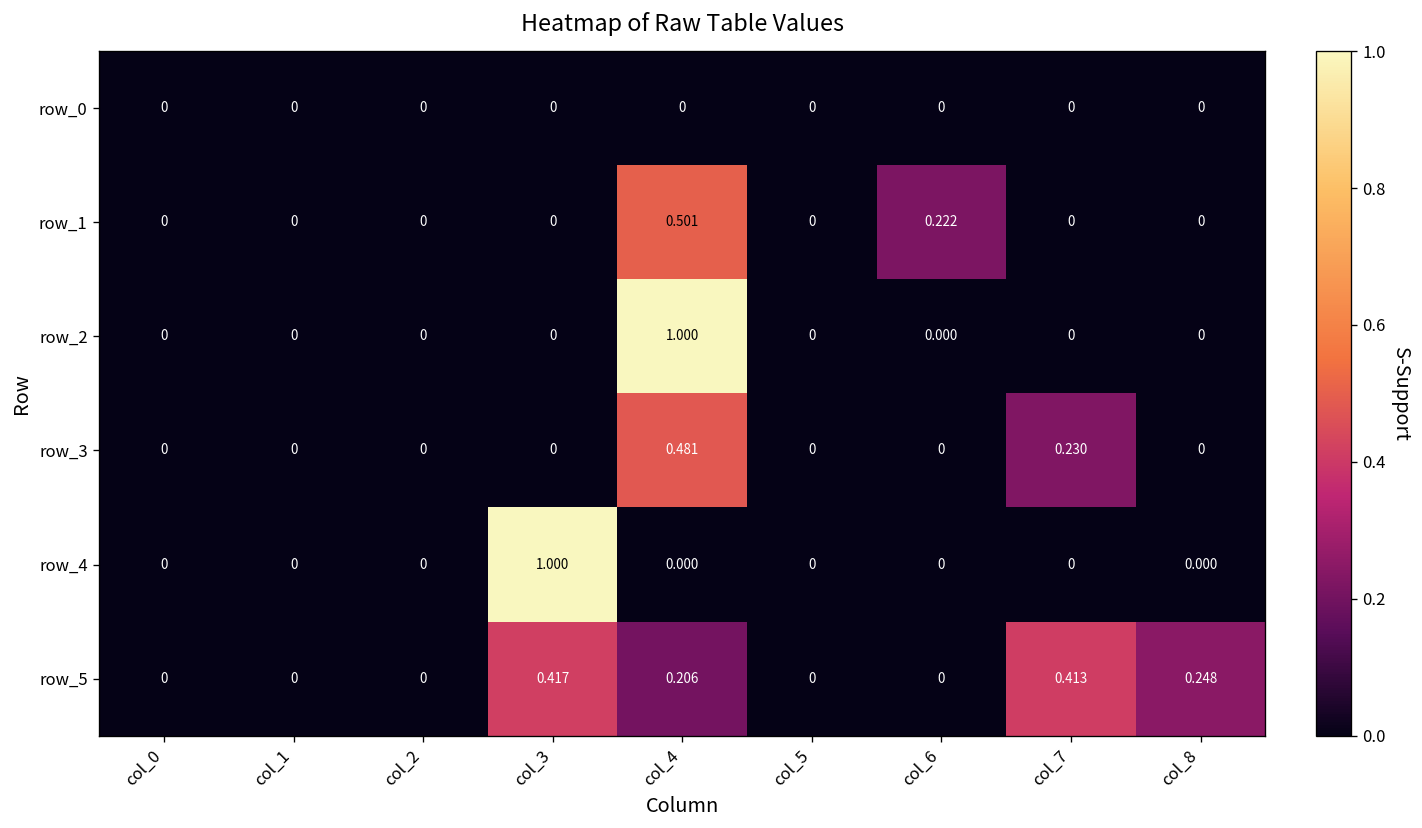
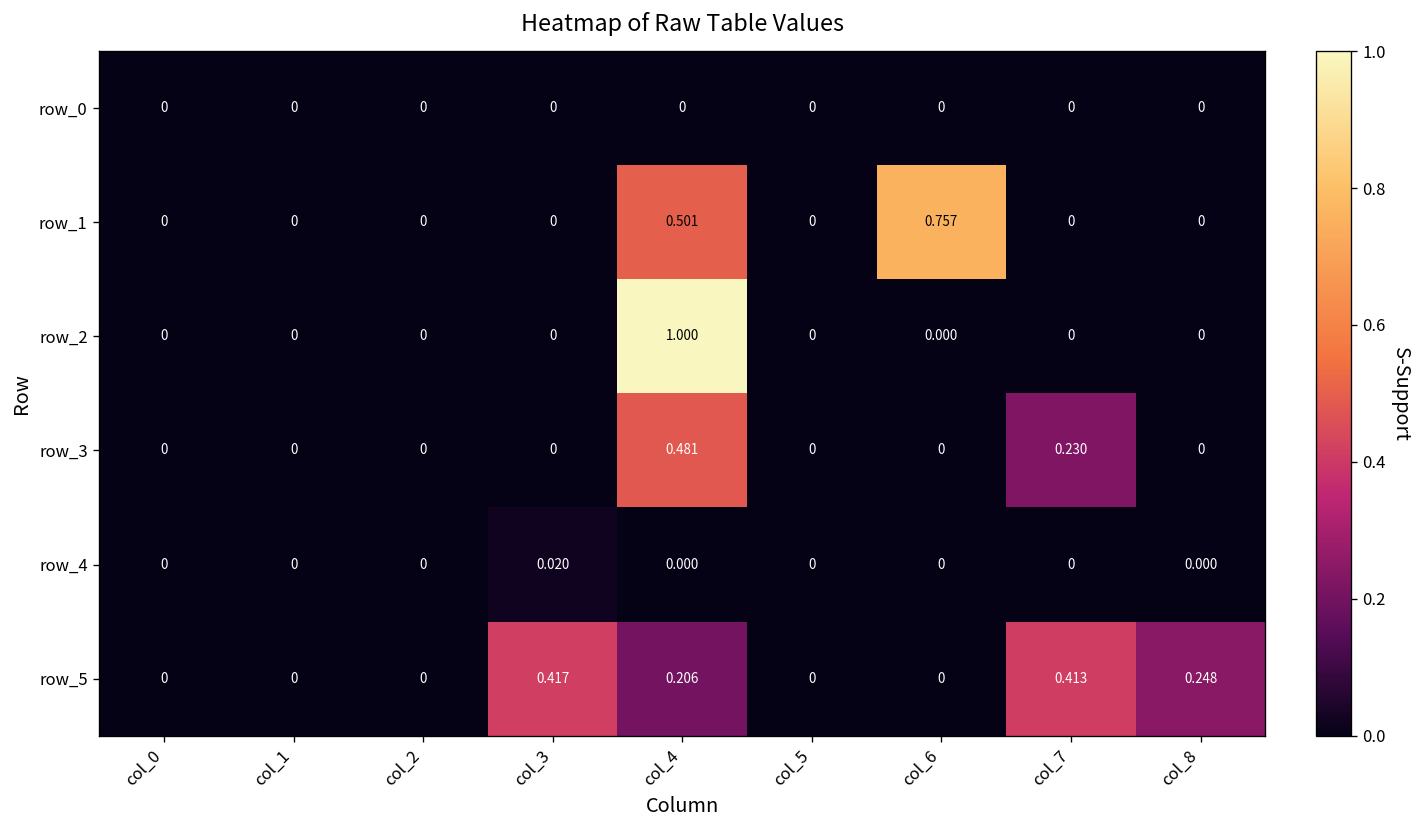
  {
    "row_0": {
      "col_0": 0,
      "col_1": 0,
      "col_2": 0,
      "col_3": 0,
      "col_4": 0,
      "col_5": 0,
      "col_6": 0,
      "col_7": 0,
      "col_8": 0
    },
    "row_1": {
      "col_0": 0,
      "col_1": 0,
      "col_2": 0,
      "col_3": 0,
      "col_4": 0.501,
      "col_5": 0,
-     "col_6": 0.222,
+     "col_6": 0.757,
      "col_7": 0,
      "col_8": 0
    },
    "row_2": {
      "col_0": 0,
      "col_1": 0,
      "col_2": 0,
      "col_3": 0,
      "col_4": 1.000,
      "col_5": 0,
      "col_6": 0.000,
      "col_7": 0,
      "col_8": 0
    },
    "row_3": {
      "col_0": 0,
      "col_1": 0,
      "col_2": 0,
      "col_3": 0,
      "col_4": 0.481,
      "col_5": 0,
      "col_6": 0,
      "col_7": 0.230,
      "col_8": 0
    },
    "row_4": {
      "col_0": 0,
      "col_1": 0,
      "col_2": 0,
-     "col_3": 1.000,
+     "col_3": 0.020,
      "col_4": 0.000,
      "col_5": 0,
      "col_6": 0,
      "col_7": 0,
      "col_8": 0.000
    },
    "row_5": {
      "col_0": 0,
      "col_1": 0,
      "col_2": 0,
      "col_3": 0.417,
      "col_4": 0.206,
      "col_5": 0,
      "col_6": 0,
      "col_7": 0.413,
      "col_8": 0.248
    }
  }
